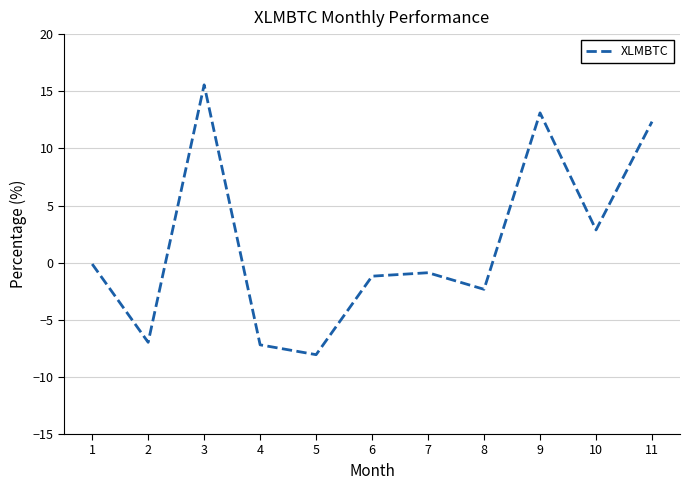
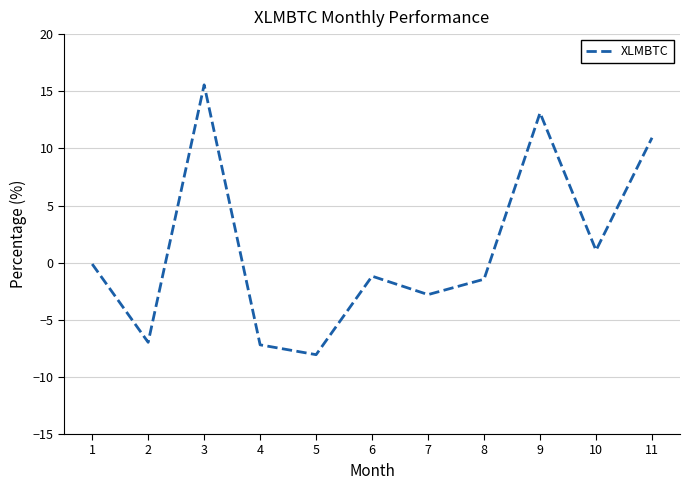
  {
    "1": -0.1,
    "2": -7.0,
    "3": 15.6,
    "4": -7.2,
    "5": -8.1,
    "6": -1.2,
-   "7": -0.9,
-   "8": -2.3,
+   "7": -2.8,
+   "8": -1.5,
    "9": 13.1,
-   "10": 2.9,
-   "11": 12.3
+   "10": 1.1,
+   "11": 10.9
  }
